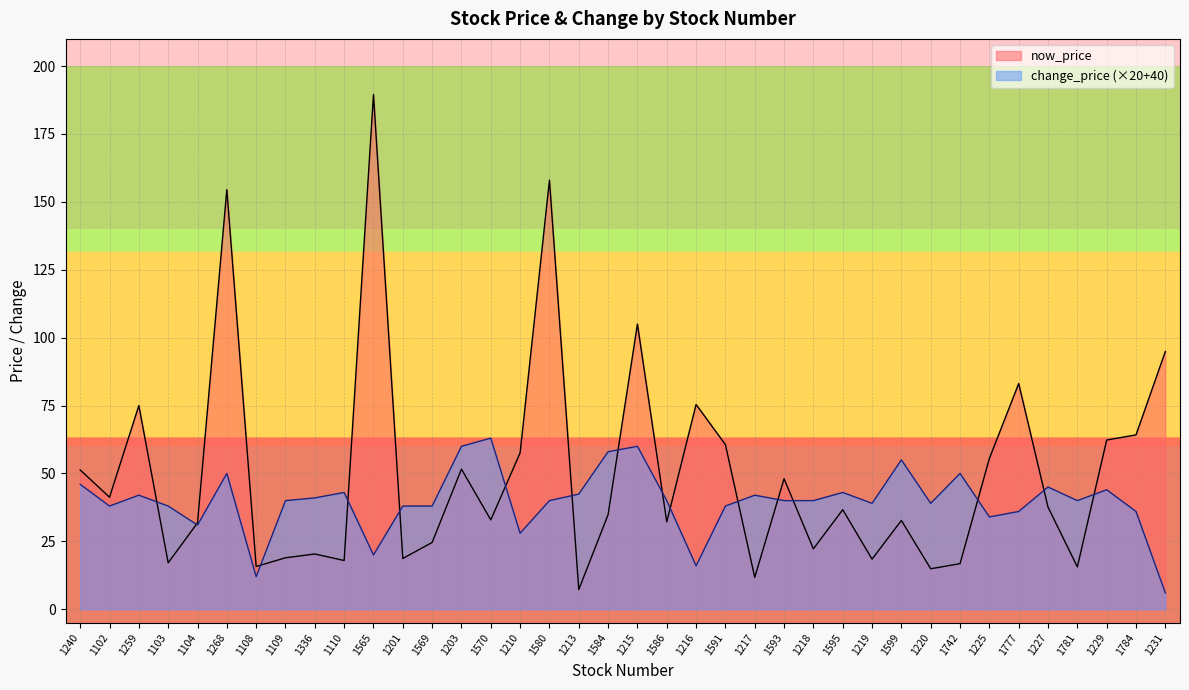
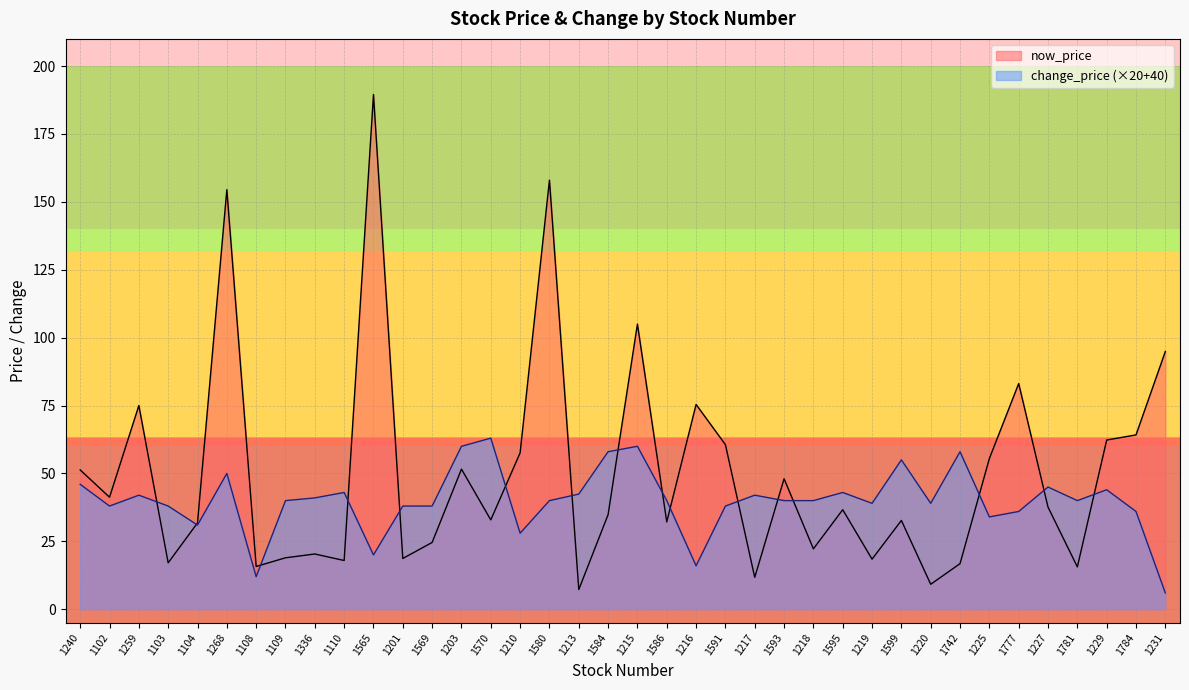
  {
    "now_price": {
      "1240": 51,
      "1102": 41,
      "1259": 75,
      "1103": 17,
      "1268": 155,
      "1108": 16,
      "1109": 19,
      "1336": 20,
      "1110": 18,
      "1565": 190,
      "1201": 19,
      "1569": 25,
      "1203": 52,
      "1570": 33,
      "1210": 58,
      "1580": 158,
      "1213": 7,
      "1584": 35,
      "1215": 105,
      "1586": 32,
      "1216": 75,
      "1591": 61,
      "1217": 12,
      "1593": 48,
      "1218": 22,
      "1595": 37,
      "1219": 18,
      "1599": 33,
-     "1220": 15,
+     "1220": 9,
      "1742": 17,
      "1225": 56,
      "1777": 83,
      "1227": 38,
      "1781": 16,
      "1229": 62,
      "1784": 64,
      "1231": 95
    },
    "change_price (×20+40)": {
      "1240": 46,
      "1102": 38,
      "1259": 42,
      "1103": 38,
      "1268": 50,
      "1108": 12,
      "1109": 40,
      "1336": 41,
      "1110": 43,
      "1565": 20,
      "1201": 38,
      "1569": 38,
      "1203": 60,
      "1570": 63,
      "1210": 28,
      "1580": 40,
      "1213": 42,
      "1584": 58,
      "1215": 60,
      "1586": 40,
      "1216": 16,
      "1591": 38,
      "1217": 42,
      "1593": 40,
      "1218": 40,
      "1595": 43,
      "1219": 39,
      "1599": 55,
      "1220": 39,
-     "1742": 50,
+     "1742": 58,
      "1225": 34,
      "1777": 36,
      "1227": 45,
      "1781": 40,
      "1229": 44,
      "1784": 36,
      "1231": 6
    }
  }
